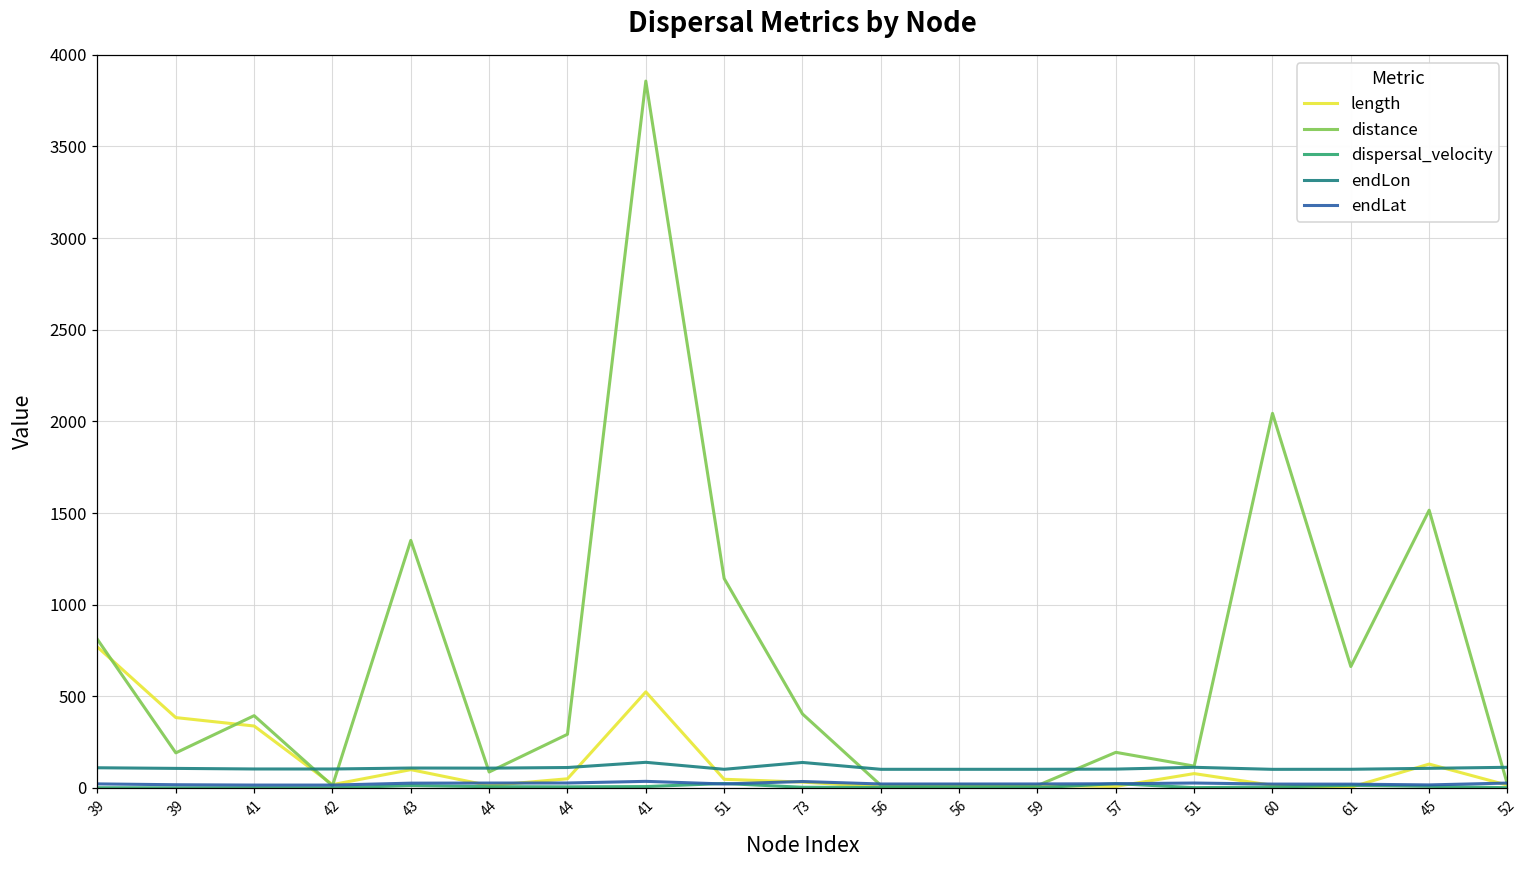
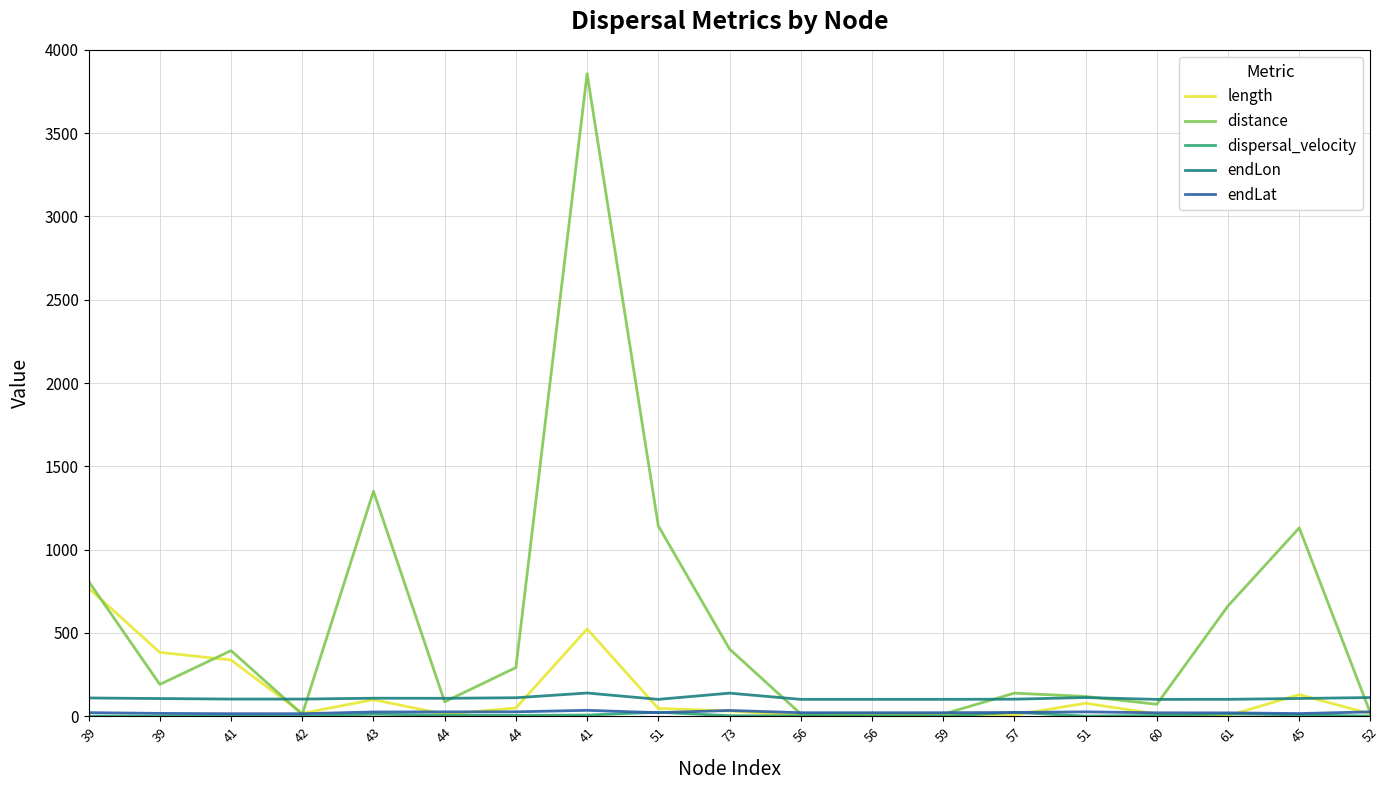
  {
    "length": {
      "45": 130
    },
    "distance": {
      "43": 1350,
      "73": 400,
-     "57": 190,
-     "60": 2040,
+     "57": 140,
+     "60": 70,
      "61": 660,
-     "45": 1520
+     "45": 1130
    }
  }
